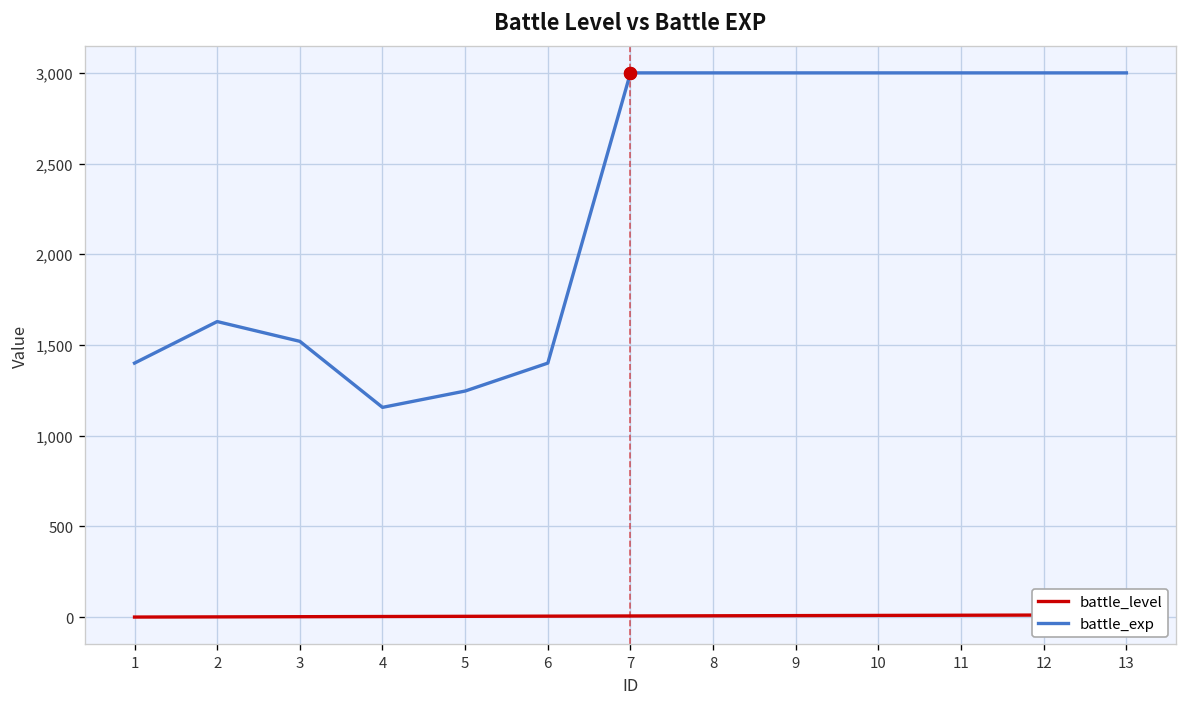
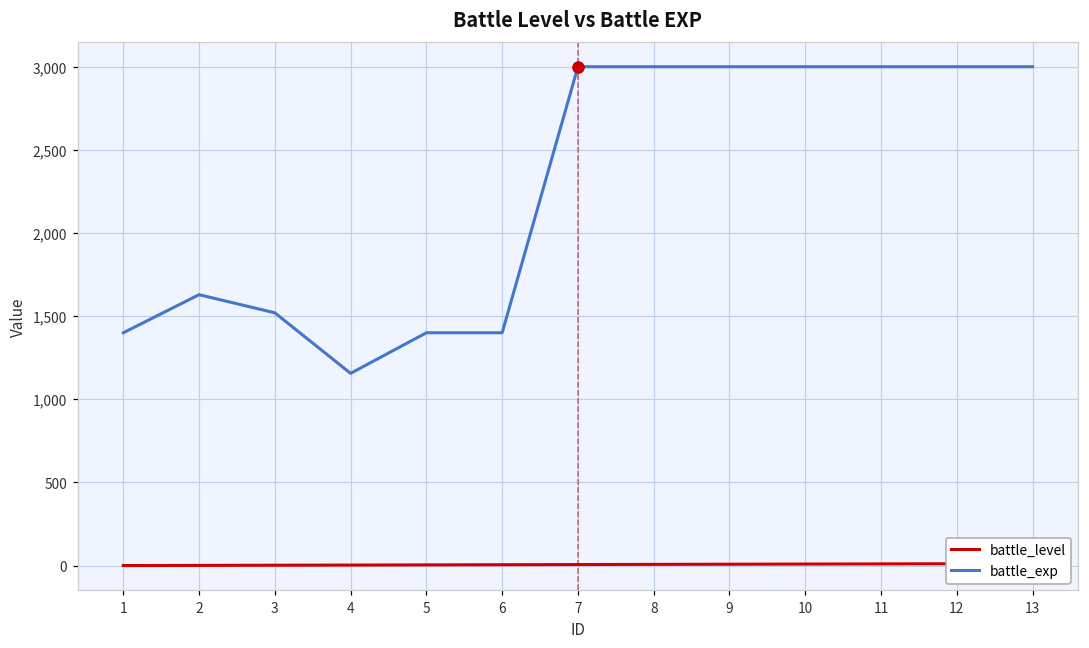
  {
    "battle_exp": {
      "1": "1,400",
      "2": "1,630",
      "3": "1,520",
      "4": "1,160",
-     "5": "1,250",
+     "5": "1,400",
      "6": "1,400",
      "8": "3,000",
      "9": "3,000",
      "10": "3,000",
      "11": "3,000",
      "12": "3,000",
      "13": "3,000"
    }
  }
